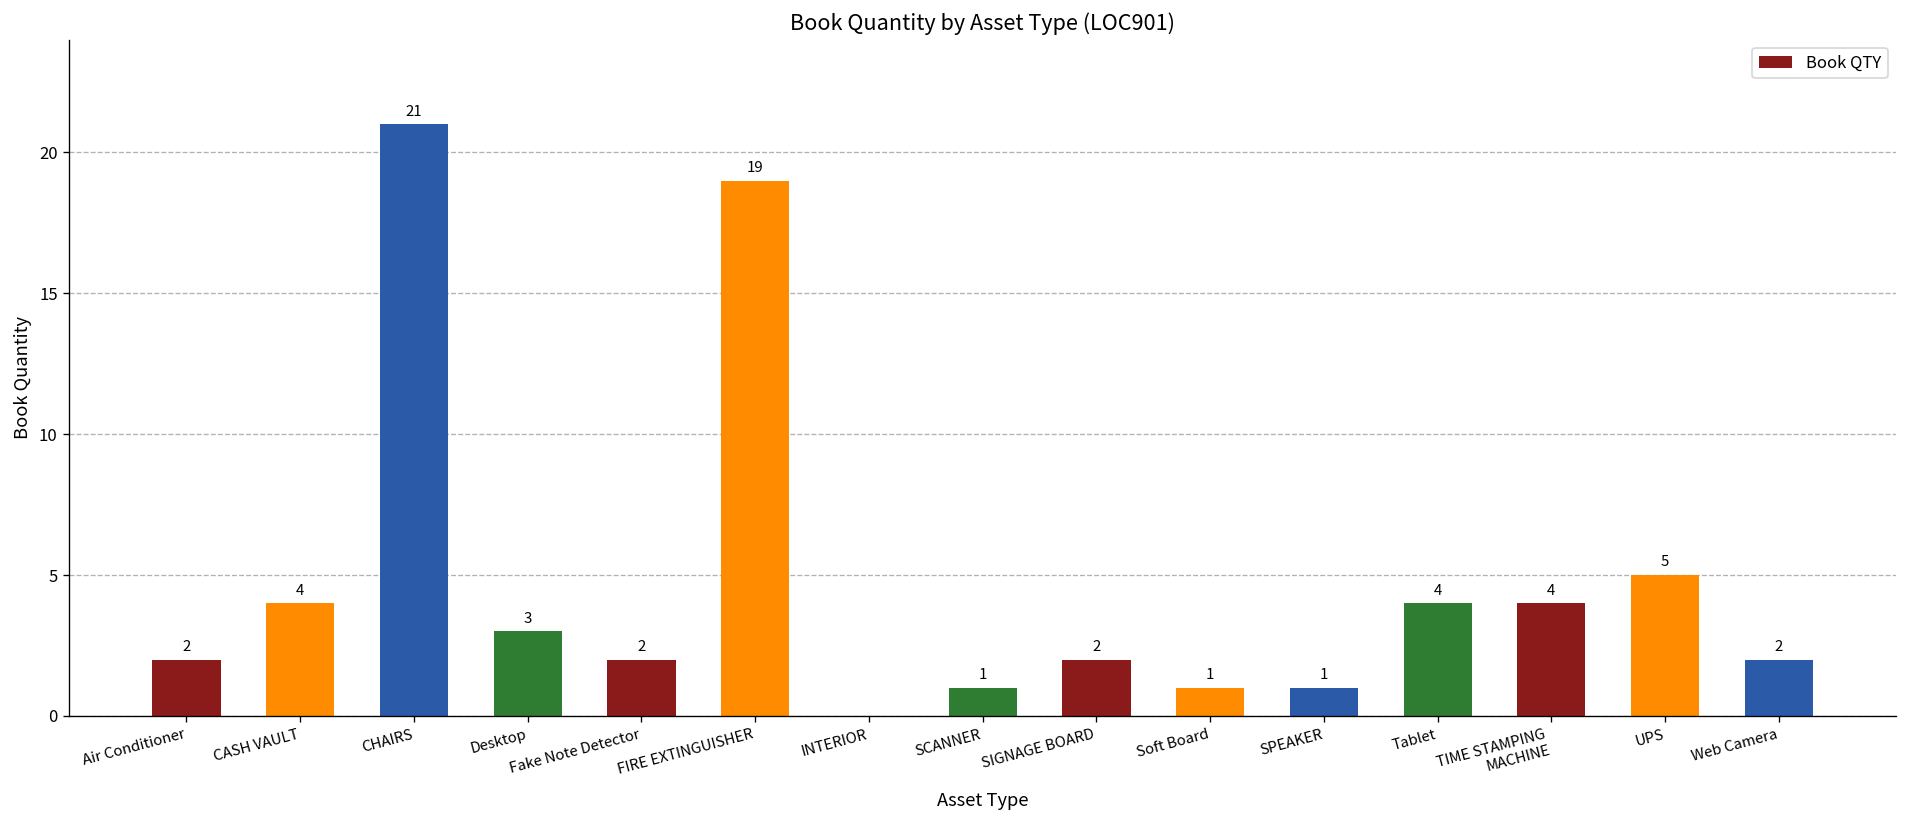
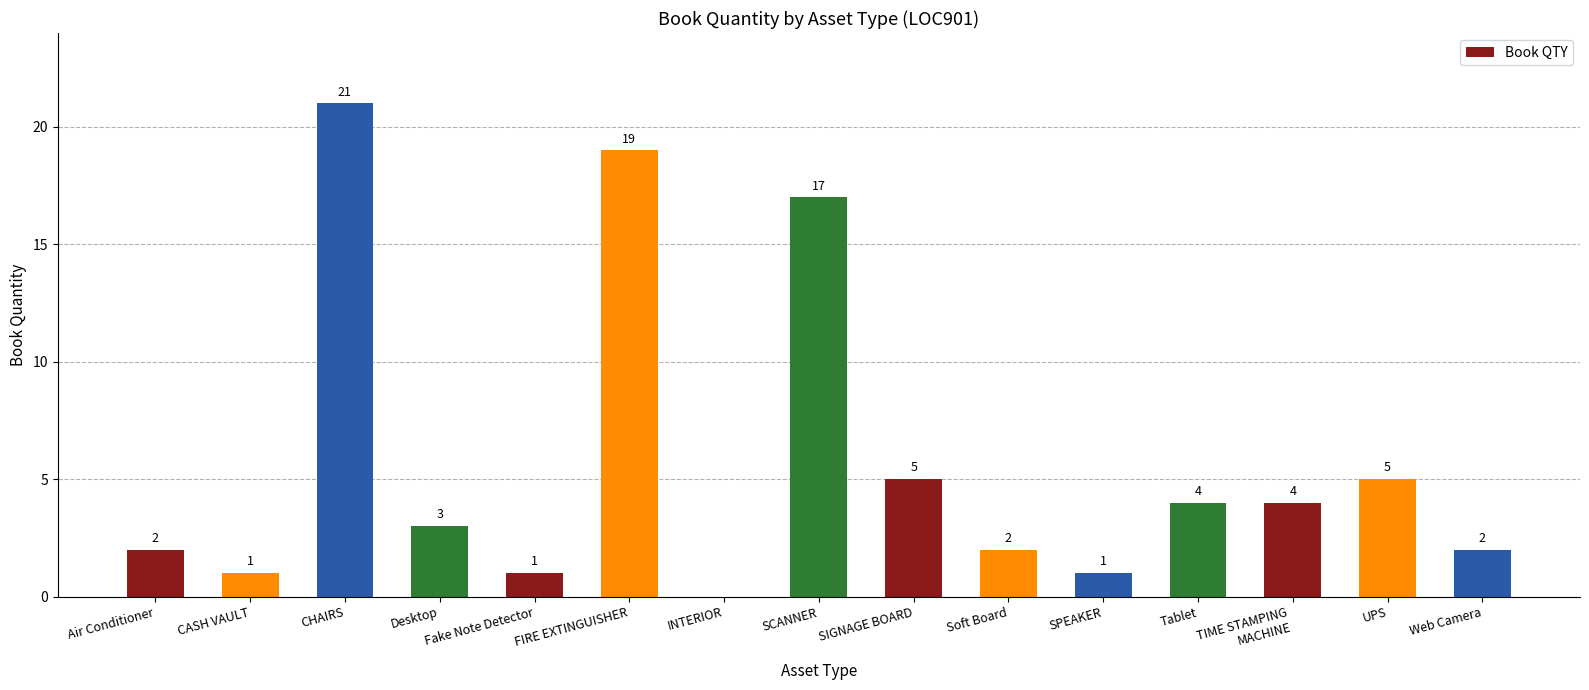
  {
    "Air Conditioner": 2,
-   "CASH VAULT": 4,
+   "CASH VAULT": 1,
    "CHAIRS": 21,
    "Desktop": 3,
-   "Fake Note Detector": 2,
+   "Fake Note Detector": 1,
    "FIRE EXTINGUISHER": 19,
-   "SCANNER": 1,
-   "SIGNAGE BOARD": 2,
-   "Soft Board": 1,
+   "SCANNER": 17,
+   "SIGNAGE BOARD": 5,
+   "Soft Board": 2,
    "SPEAKER": 1,
    "Tablet": 4,
    "TIME STAMPING MACHINE": 4,
    "UPS": 5,
    "Web Camera": 2
  }
